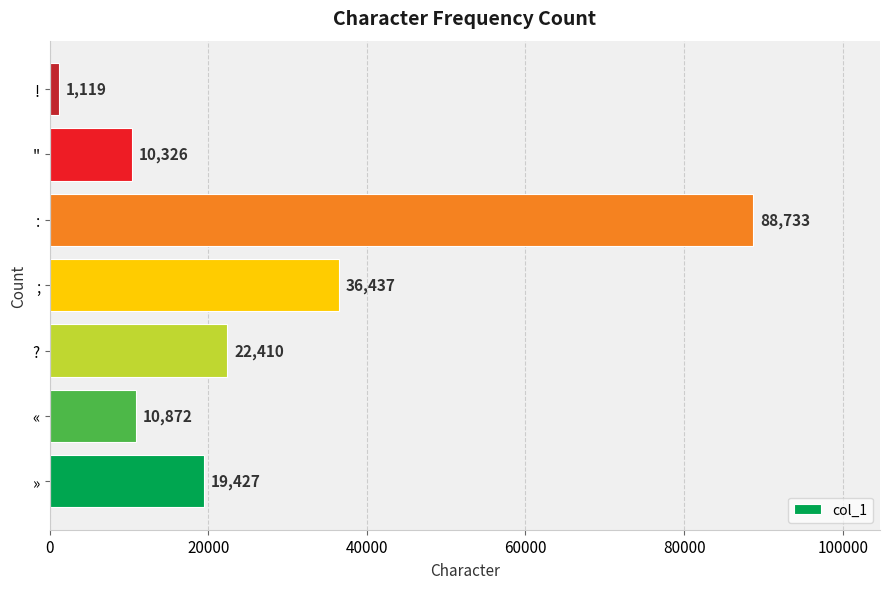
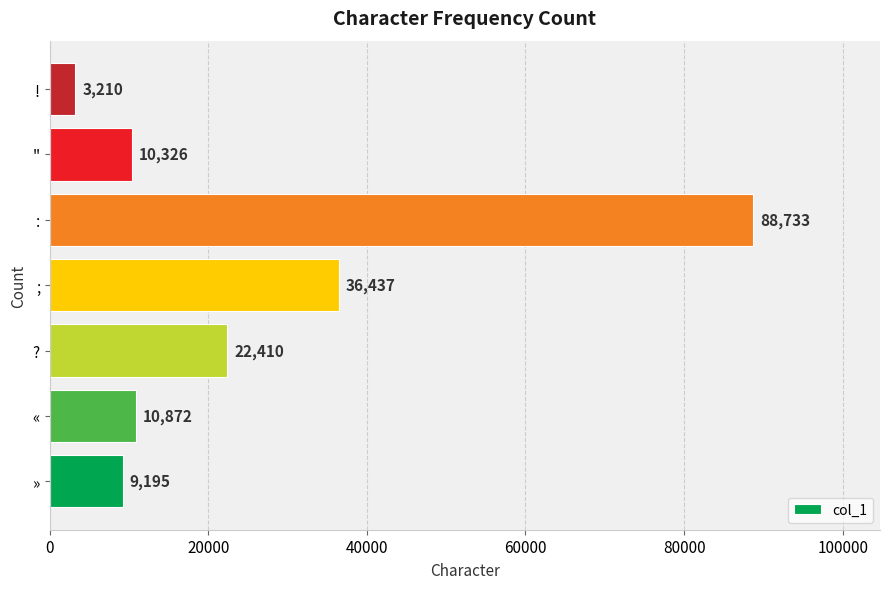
  {
-   "!": "1,119",
+   "!": "3,210",
    "\"": "10,326",
    ":": "88,733",
    ";": "36,437",
    "?": "22,410",
    "«": "10,872",
-   "»": "19,427"
+   "»": "9,195"
  }
